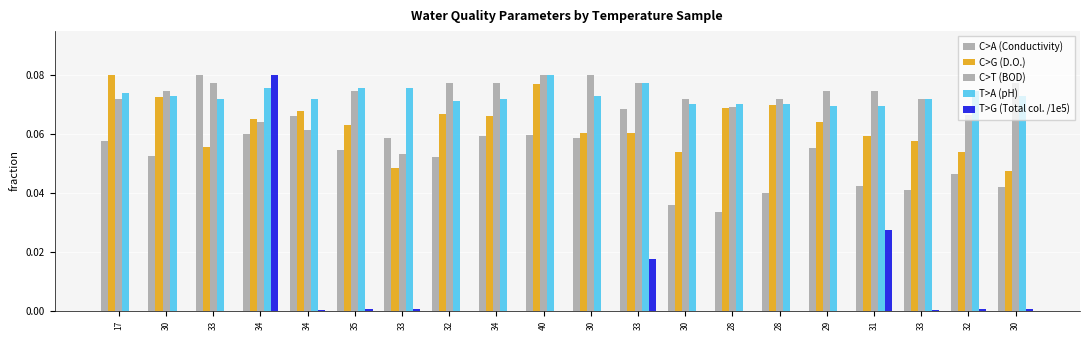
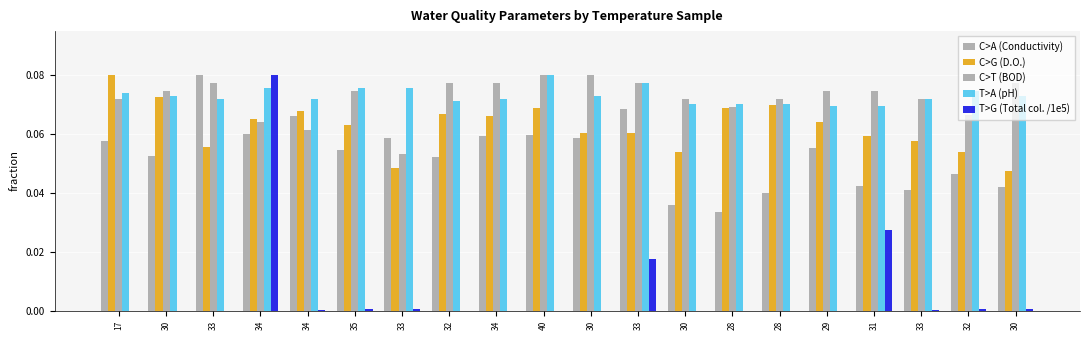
  {
    "C>G (D.O.)": {
      "17": 0.080,
      "35": 0.063,
-     "40": 0.077,
+     "40": 0.069,
      "29": 0.064,
      "31": 0.060
    },
    "T>A (pH)": {
      "17": 0.074,
      "35": 0.076,
      "40": 0.080,
      "29": 0.069,
      "31": 0.069
    },
    "T>G (Total col. /1e5)": {
      "31": 0.027
    }
  }
